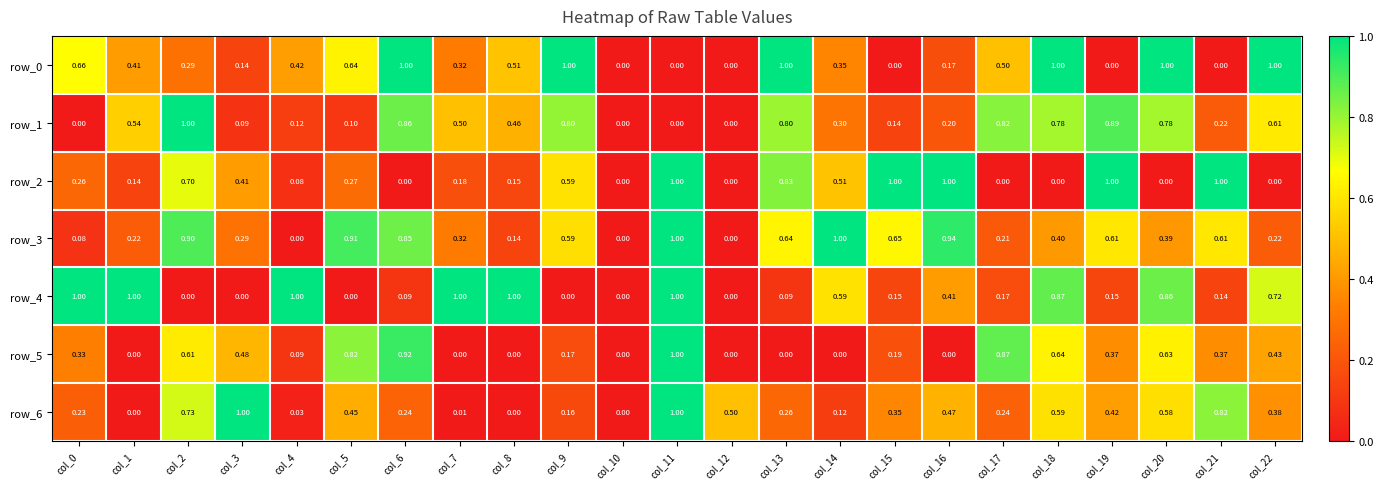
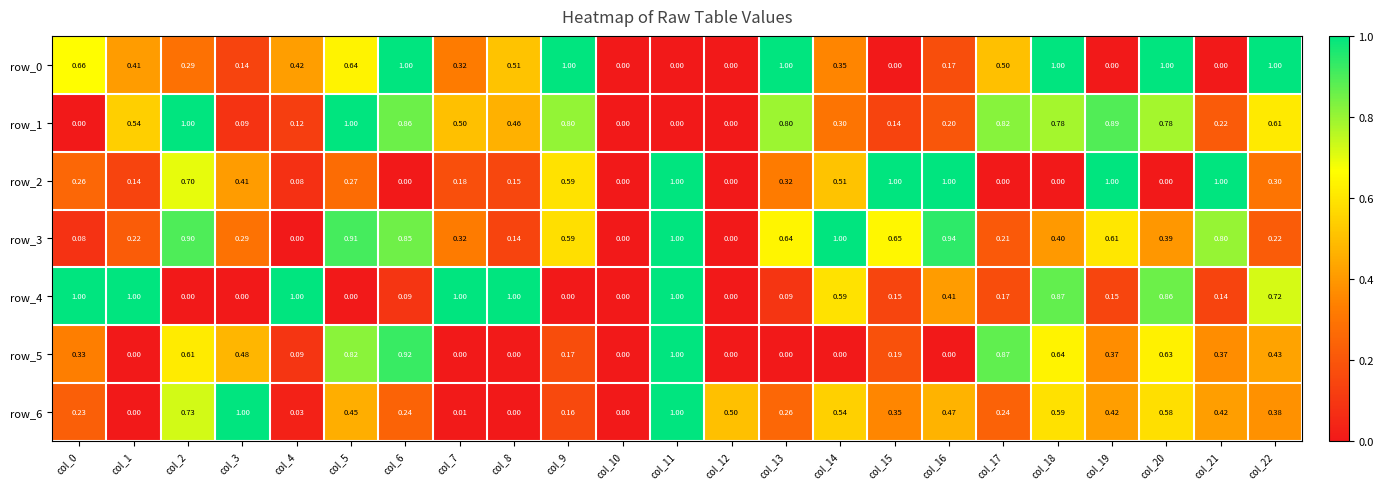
  {
    "row_0": {
      "col_0": 0.66,
      "col_1": 0.41,
      "col_2": 0.29,
      "col_3": 0.14,
      "col_4": 0.42,
      "col_5": 0.64,
      "col_6": 1.00,
      "col_7": 0.32,
      "col_8": 0.51,
      "col_9": 1.00,
      "col_10": 0.00,
      "col_11": 0.00,
      "col_12": 0.00,
      "col_13": 1.00,
      "col_14": 0.35,
      "col_15": 0.00,
      "col_16": 0.17,
      "col_17": 0.50,
      "col_18": 1.00,
      "col_19": 0.00,
      "col_20": 1.00,
      "col_21": 0.00,
      "col_22": 1.00
    },
    "row_1": {
      "col_0": 0.00,
      "col_1": 0.54,
      "col_2": 1.00,
      "col_3": 0.09,
      "col_4": 0.12,
-     "col_5": 0.10,
+     "col_5": 1.00,
      "col_6": 0.86,
      "col_7": 0.50,
      "col_8": 0.46,
      "col_9": 0.80,
      "col_10": 0.00,
      "col_11": 0.00,
      "col_12": 0.00,
      "col_13": 0.80,
      "col_14": 0.30,
      "col_15": 0.14,
      "col_16": 0.20,
      "col_17": 0.82,
      "col_18": 0.78,
      "col_19": 0.89,
      "col_20": 0.78,
      "col_21": 0.22,
      "col_22": 0.61
    },
    "row_2": {
      "col_0": 0.26,
      "col_1": 0.14,
      "col_2": 0.70,
      "col_3": 0.41,
      "col_4": 0.08,
      "col_5": 0.27,
      "col_6": 0.00,
      "col_7": 0.18,
      "col_8": 0.15,
      "col_9": 0.59,
      "col_10": 0.00,
      "col_11": 1.00,
      "col_12": 0.00,
-     "col_13": 0.83,
+     "col_13": 0.32,
      "col_14": 0.51,
      "col_15": 1.00,
      "col_16": 1.00,
      "col_17": 0.00,
      "col_18": 0.00,
      "col_19": 1.00,
      "col_20": 0.00,
      "col_21": 1.00,
-     "col_22": 0.00
+     "col_22": 0.30
    },
    "row_3": {
      "col_0": 0.08,
      "col_1": 0.22,
      "col_2": 0.90,
      "col_3": 0.29,
      "col_4": 0.00,
      "col_5": 0.91,
      "col_6": 0.85,
      "col_7": 0.32,
      "col_8": 0.14,
      "col_9": 0.59,
      "col_10": 0.00,
      "col_11": 1.00,
      "col_12": 0.00,
      "col_13": 0.64,
      "col_14": 1.00,
      "col_15": 0.65,
      "col_16": 0.94,
      "col_17": 0.21,
      "col_18": 0.40,
      "col_19": 0.61,
      "col_20": 0.39,
-     "col_21": 0.61,
+     "col_21": 0.80,
      "col_22": 0.22
    },
    "row_4": {
      "col_0": 1.00,
      "col_1": 1.00,
      "col_2": 0.00,
      "col_3": 0.00,
      "col_4": 1.00,
      "col_5": 0.00,
      "col_6": 0.09,
      "col_7": 1.00,
      "col_8": 1.00,
      "col_9": 0.00,
      "col_10": 0.00,
      "col_11": 1.00,
      "col_12": 0.00,
      "col_13": 0.09,
      "col_14": 0.59,
      "col_15": 0.15,
      "col_16": 0.41,
      "col_17": 0.17,
      "col_18": 0.87,
      "col_19": 0.15,
      "col_20": 0.86,
      "col_21": 0.14,
      "col_22": 0.72
    },
    "row_5": {
      "col_0": 0.33,
      "col_1": 0.00,
      "col_2": 0.61,
      "col_3": 0.48,
      "col_4": 0.09,
      "col_5": 0.82,
      "col_6": 0.92,
      "col_7": 0.00,
      "col_8": 0.00,
      "col_9": 0.17,
      "col_10": 0.00,
      "col_11": 1.00,
      "col_12": 0.00,
      "col_13": 0.00,
      "col_14": 0.00,
      "col_15": 0.19,
      "col_16": 0.00,
      "col_17": 0.87,
      "col_18": 0.64,
      "col_19": 0.37,
      "col_20": 0.63,
      "col_21": 0.37,
      "col_22": 0.43
    },
    "row_6": {
      "col_0": 0.23,
      "col_1": 0.00,
      "col_2": 0.73,
      "col_3": 1.00,
      "col_4": 0.03,
      "col_5": 0.45,
      "col_6": 0.24,
      "col_7": 0.01,
      "col_8": 0.00,
      "col_9": 0.16,
      "col_10": 0.00,
      "col_11": 1.00,
      "col_12": 0.50,
      "col_13": 0.26,
-     "col_14": 0.12,
+     "col_14": 0.54,
      "col_15": 0.35,
      "col_16": 0.47,
      "col_17": 0.24,
      "col_18": 0.59,
      "col_19": 0.42,
      "col_20": 0.58,
-     "col_21": 0.82,
+     "col_21": 0.42,
      "col_22": 0.38
    }
  }
